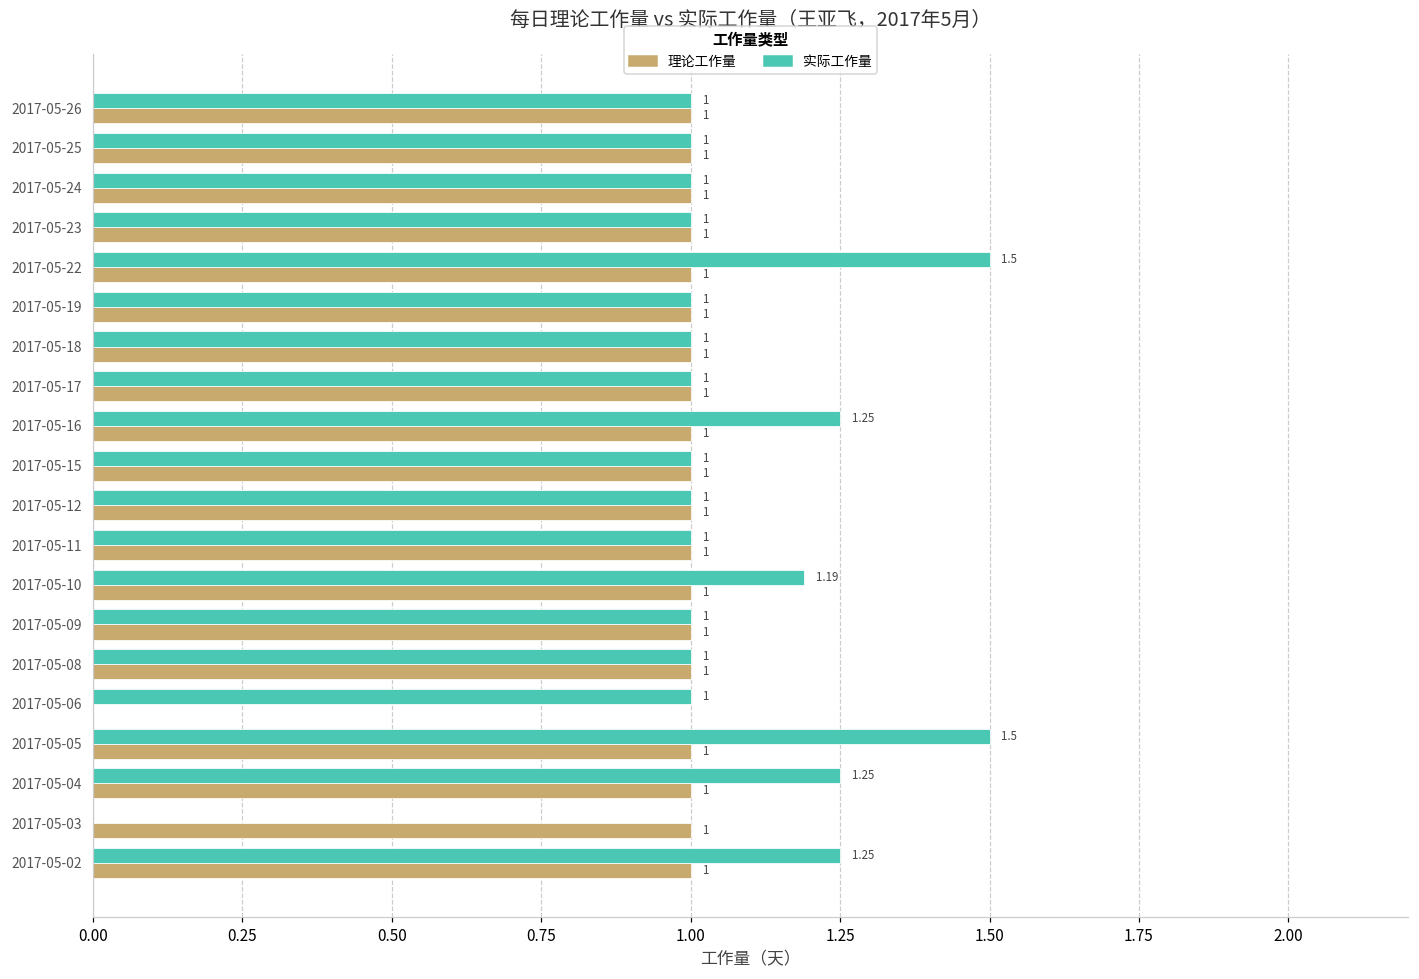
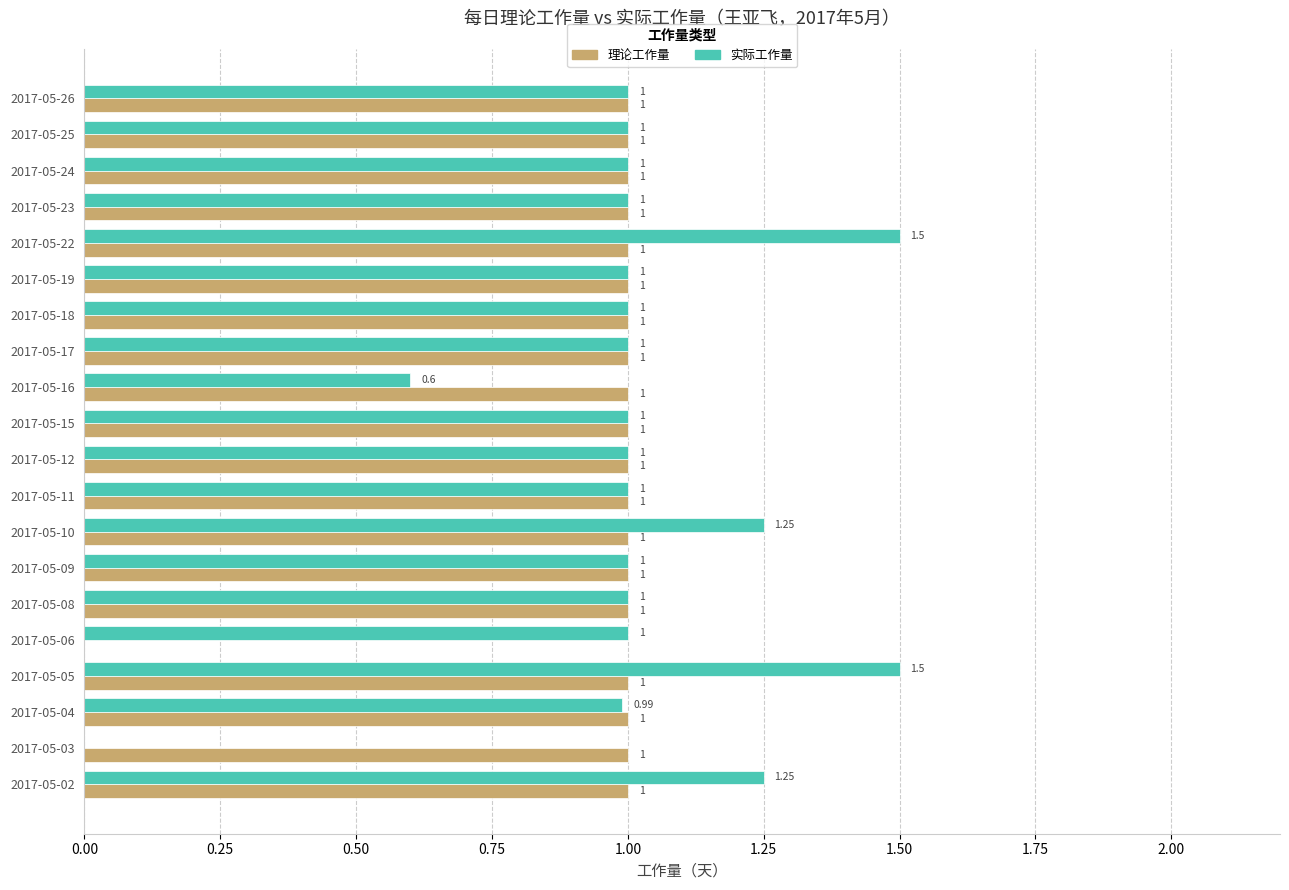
  {
    "理论工作量": {
      "2017-05-26": 1,
      "2017-05-25": 1,
      "2017-05-24": 1,
      "2017-05-23": 1,
      "2017-05-22": 1,
      "2017-05-19": 1,
      "2017-05-18": 1,
      "2017-05-17": 1,
      "2017-05-16": 1,
      "2017-05-15": 1,
      "2017-05-12": 1,
      "2017-05-11": 1,
      "2017-05-10": 1,
      "2017-05-09": 1,
      "2017-05-08": 1,
      "2017-05-05": 1,
      "2017-05-04": 1,
      "2017-05-03": 1,
      "2017-05-02": 1
    },
    "实际工作量": {
      "2017-05-26": 1,
      "2017-05-25": 1,
      "2017-05-24": 1,
      "2017-05-23": 1,
      "2017-05-22": 1.5,
      "2017-05-19": 1,
      "2017-05-18": 1,
      "2017-05-17": 1,
-     "2017-05-16": 1.25,
+     "2017-05-16": 0.6,
      "2017-05-15": 1,
      "2017-05-12": 1,
      "2017-05-11": 1,
-     "2017-05-10": 1.19,
+     "2017-05-10": 1.25,
      "2017-05-09": 1,
      "2017-05-08": 1,
      "2017-05-06": 1,
      "2017-05-05": 1.5,
-     "2017-05-04": 1.25,
+     "2017-05-04": 0.99,
      "2017-05-02": 1.25
    }
  }
